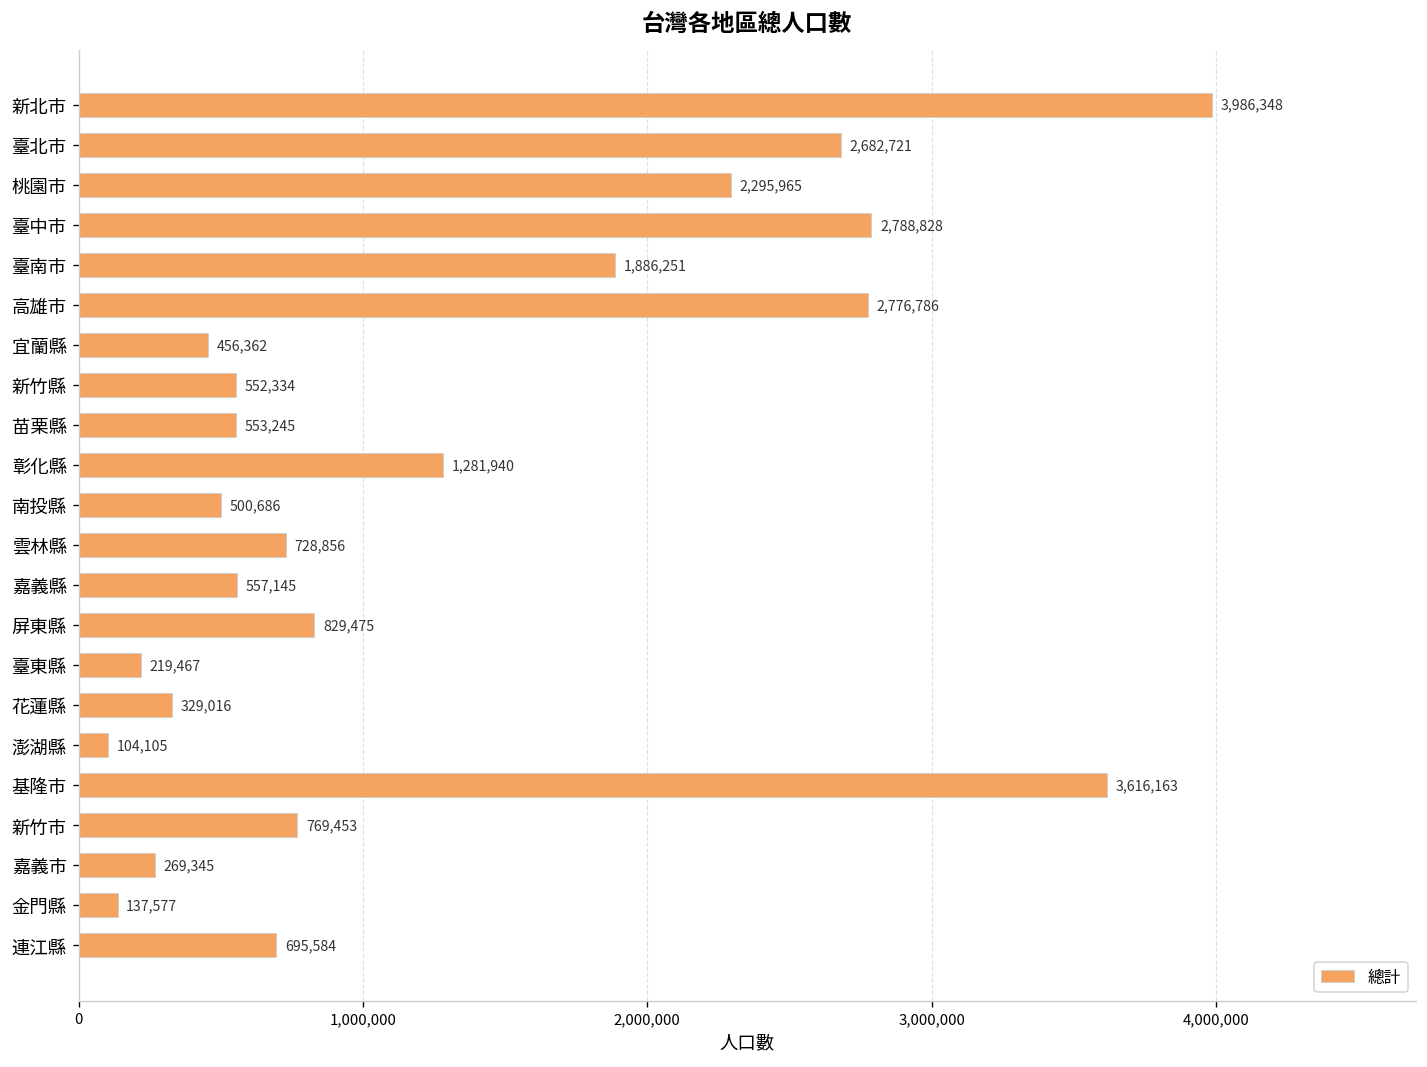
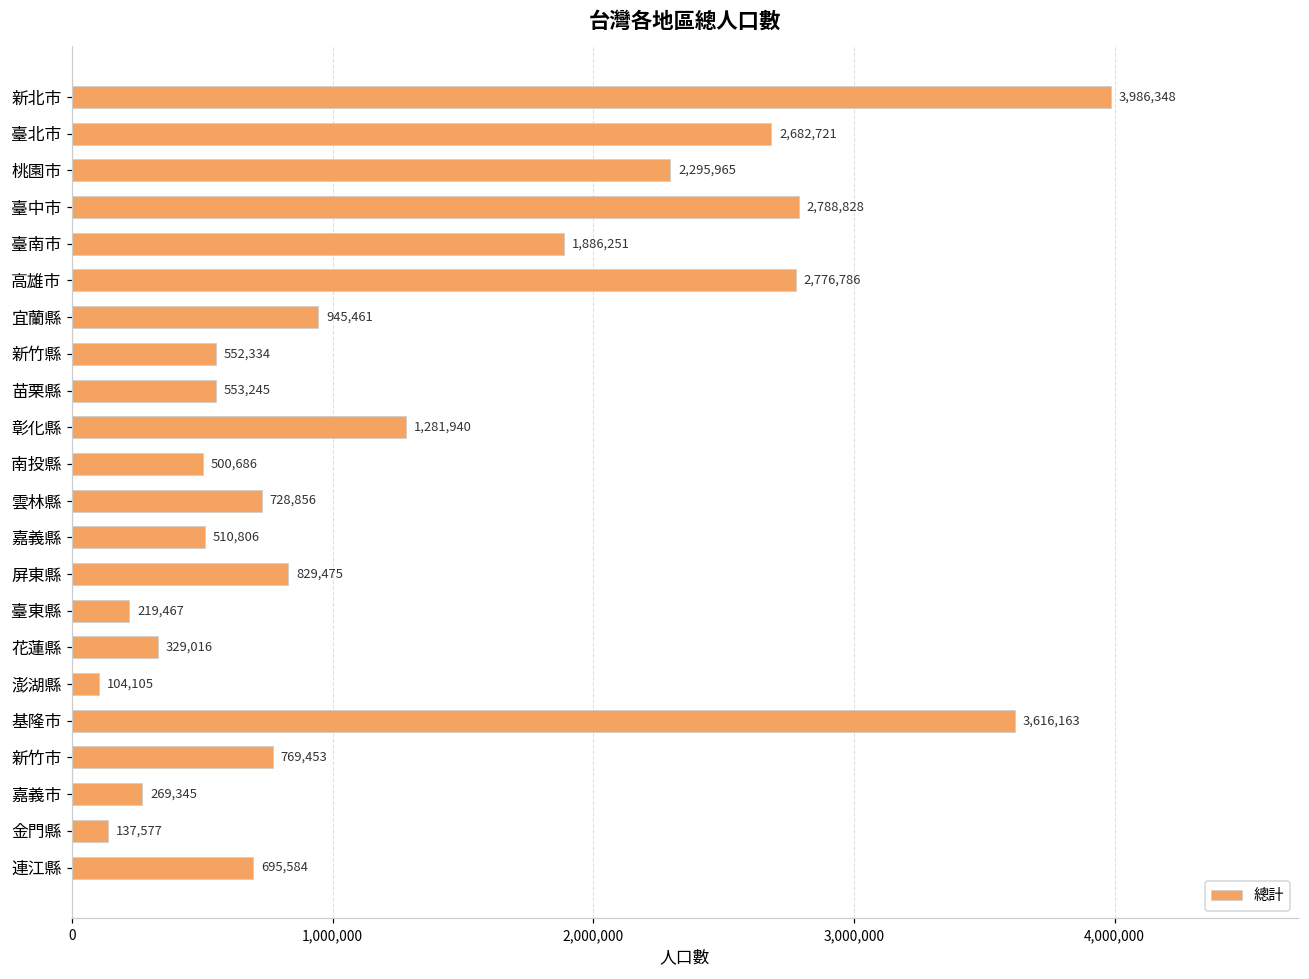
  {
    "新北市": "3,986,348",
    "臺北市": "2,682,721",
    "桃園市": "2,295,965",
    "臺中市": "2,788,828",
    "臺南市": "1,886,251",
    "高雄市": "2,776,786",
-   "宜蘭縣": "456,362",
+   "宜蘭縣": "945,461",
    "新竹縣": "552,334",
    "苗栗縣": "553,245",
    "彰化縣": "1,281,940",
    "南投縣": "500,686",
    "雲林縣": "728,856",
-   "嘉義縣": "557,145",
+   "嘉義縣": "510,806",
    "屏東縣": "829,475",
    "臺東縣": "219,467",
    "花蓮縣": "329,016",
    "澎湖縣": "104,105",
    "基隆市": "3,616,163",
    "新竹市": "769,453",
    "嘉義市": "269,345",
    "金門縣": "137,577",
    "連江縣": "695,584"
  }
